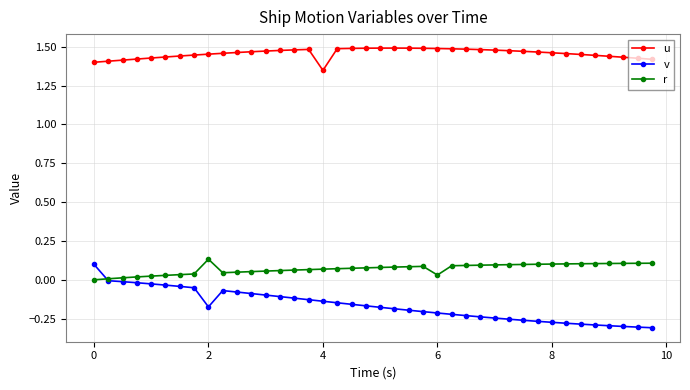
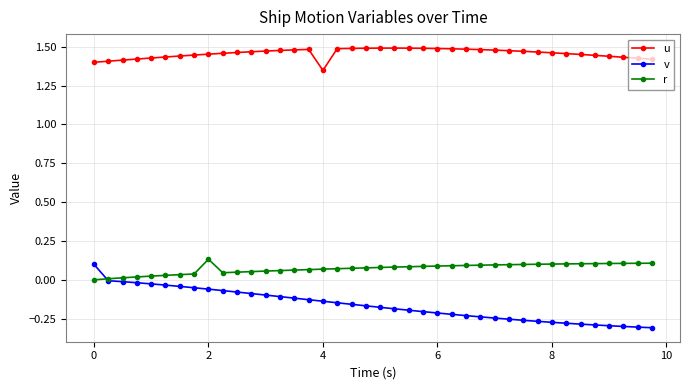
  {
    "u": {
      "0": 1.40,
      "2": 1.45,
      "4": 1.35,
      "6": 1.49,
      "8": 1.46
    },
    "v": {
      "0": 0.10,
-     "2": -0.17,
+     "2": -0.06,
      "4": -0.14,
      "6": -0.21,
      "8": -0.27
    },
    "r": {
      "0": 0.00,
      "2": 0.13,
      "4": 0.07,
-     "6": 0.03,
+     "6": 0.09,
      "8": 0.10
    }
  }
